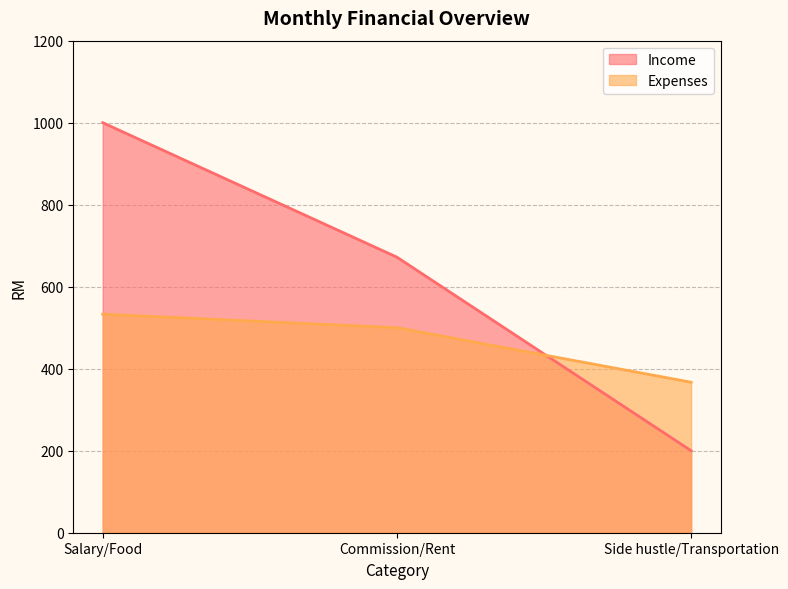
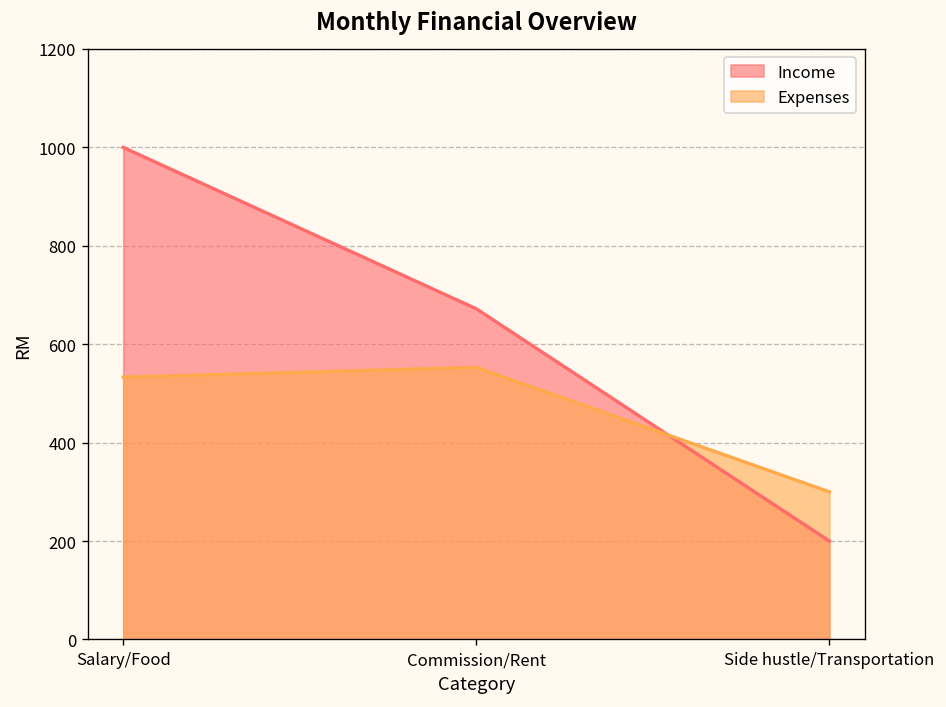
  {
    "Income": {
      "Salary/Food": 1000,
      "Commission/Rent": 670,
      "Side hustle/Transportation": 200
    },
    "Expenses": {
      "Salary/Food": 530,
-     "Commission/Rent": 500,
-     "Side hustle/Transportation": 370
+     "Commission/Rent": 550,
+     "Side hustle/Transportation": 300
    }
  }
